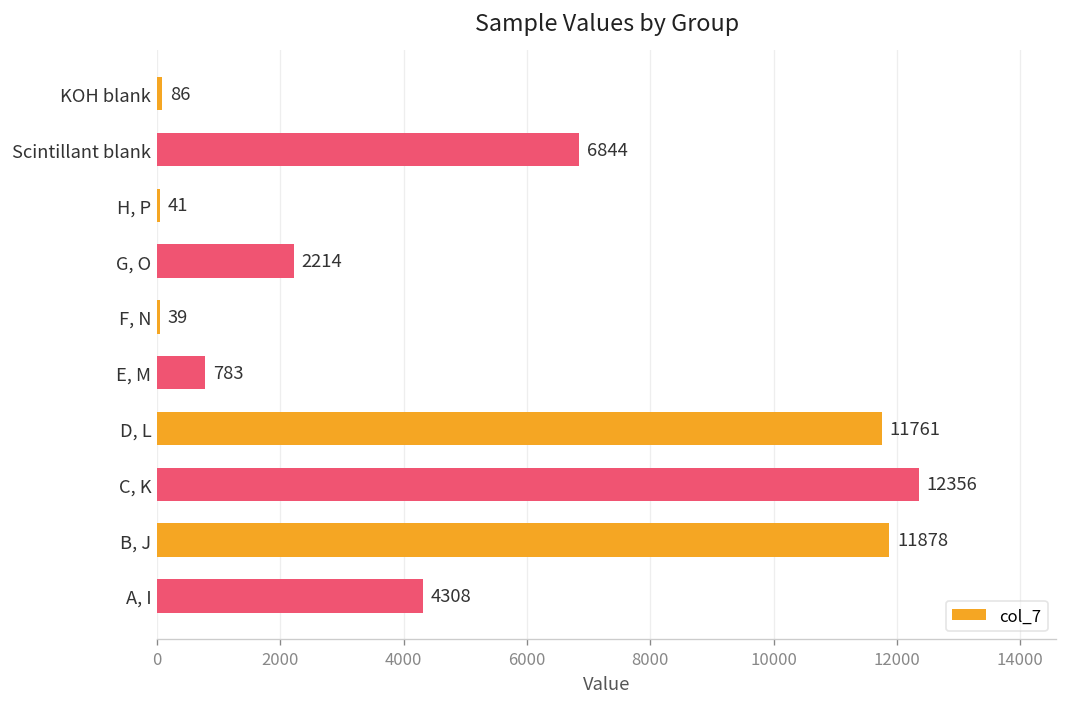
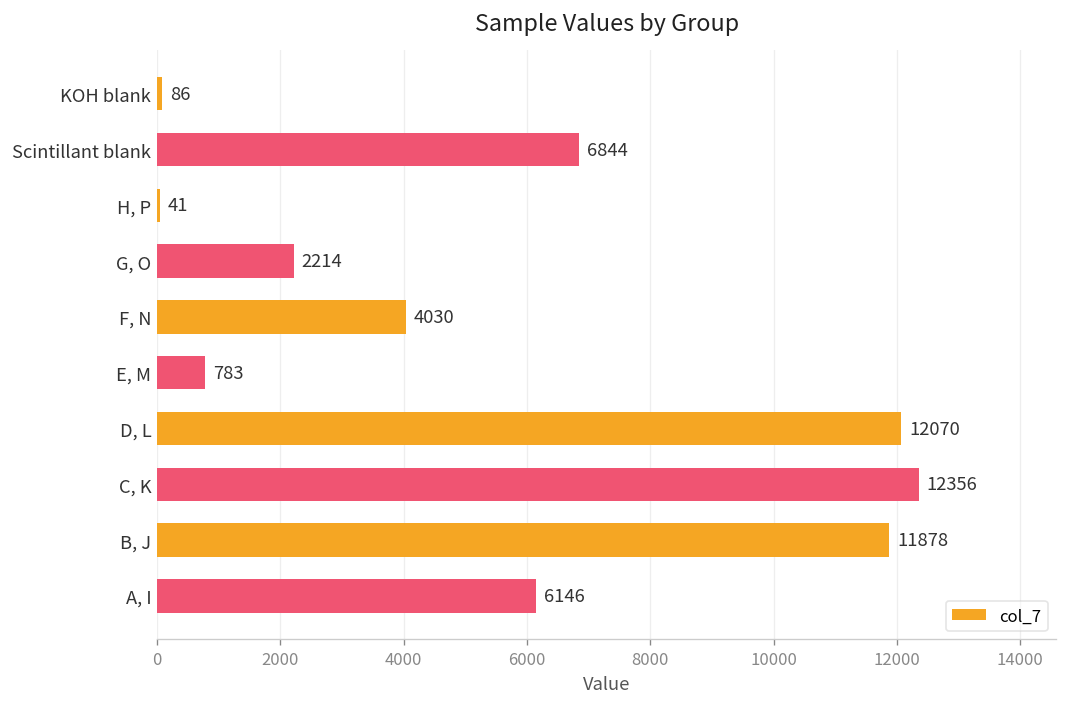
  {
    "KOH blank": 86,
    "Scintillant blank": 6844,
    "H, P": 41,
    "G, O": 2214,
-   "F, N": 39,
+   "F, N": 4030,
    "E, M": 783,
-   "D, L": 11761,
+   "D, L": 12070,
    "C, K": 12356,
    "B, J": 11878,
-   "A, I": 4308
+   "A, I": 6146
  }
